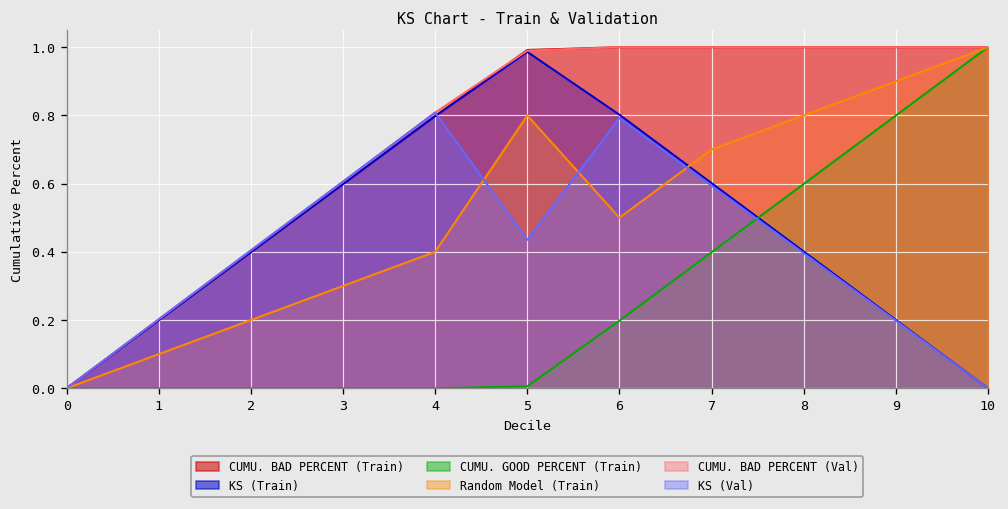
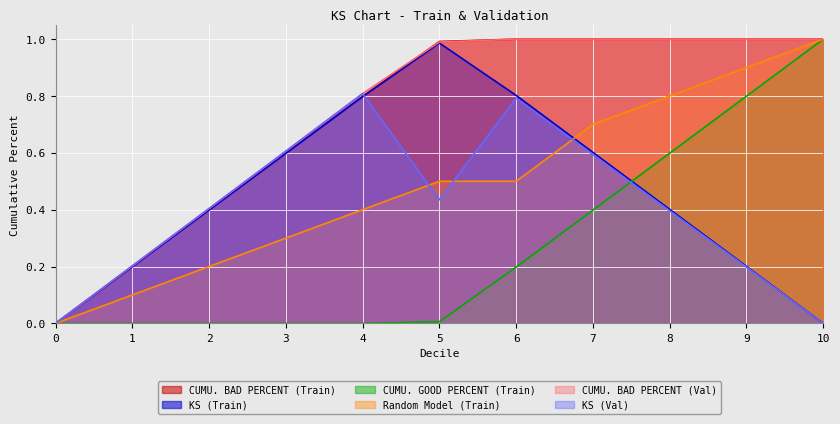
  {
    "KS (Train)": {
      "6": 0.8
    },
    "CUMU. GOOD PERCENT (Train)": {
      "1": 0.0,
      "2": 0.0,
      "3": 0.0,
      "4": 0.0,
      "5": 0.0,
      "6": 0.2,
      "7": 0.4,
      "8": 0.6,
      "9": 0.8
    },
    "Random Model (Train)": {
      "1": 0.1,
      "2": 0.2,
      "3": 0.3,
      "4": 0.4,
-     "5": 0.8,
+     "5": 0.5,
      "6": 0.5,
      "7": 0.7,
      "8": 0.8,
      "9": 0.9
    },
    "KS (Val)": {
      "5": 0.43,
      "6": 0.8
    }
  }
